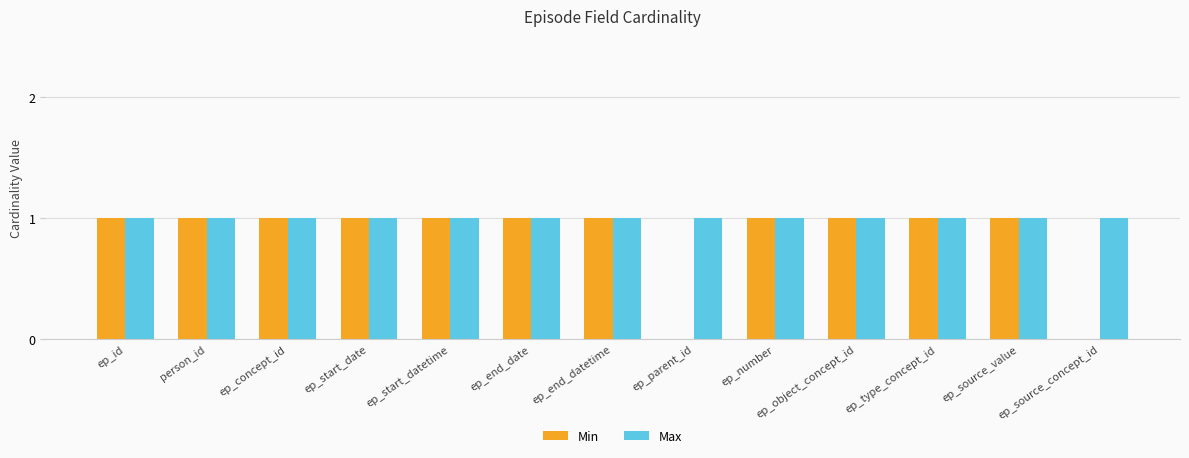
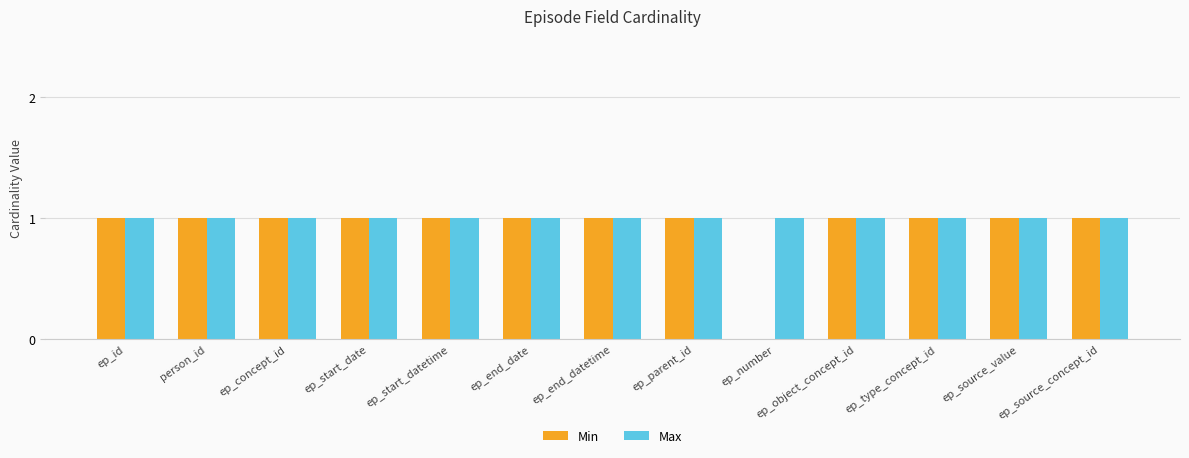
  {
    "Min": {
      "ep_id": 1,
      "person_id": 1,
      "ep_concept_id": 1,
      "ep_start_date": 1,
      "ep_start_datetime": 1,
      "ep_end_date": 1,
      "ep_end_datetime": 1,
-     "ep_parent_id": 0,
-     "ep_number": 1,
+     "ep_parent_id": 1,
+     "ep_number": 0,
      "ep_object_concept_id": 1,
      "ep_type_concept_id": 1,
      "ep_source_value": 1,
-     "ep_source_concept_id": 0
+     "ep_source_concept_id": 1
    },
    "Max": {
      "ep_id": 1,
      "person_id": 1,
      "ep_concept_id": 1,
      "ep_start_date": 1,
      "ep_start_datetime": 1,
      "ep_end_date": 1,
      "ep_end_datetime": 1,
      "ep_parent_id": 1,
      "ep_number": 1,
      "ep_object_concept_id": 1,
      "ep_type_concept_id": 1,
      "ep_source_value": 1,
      "ep_source_concept_id": 1
    }
  }
